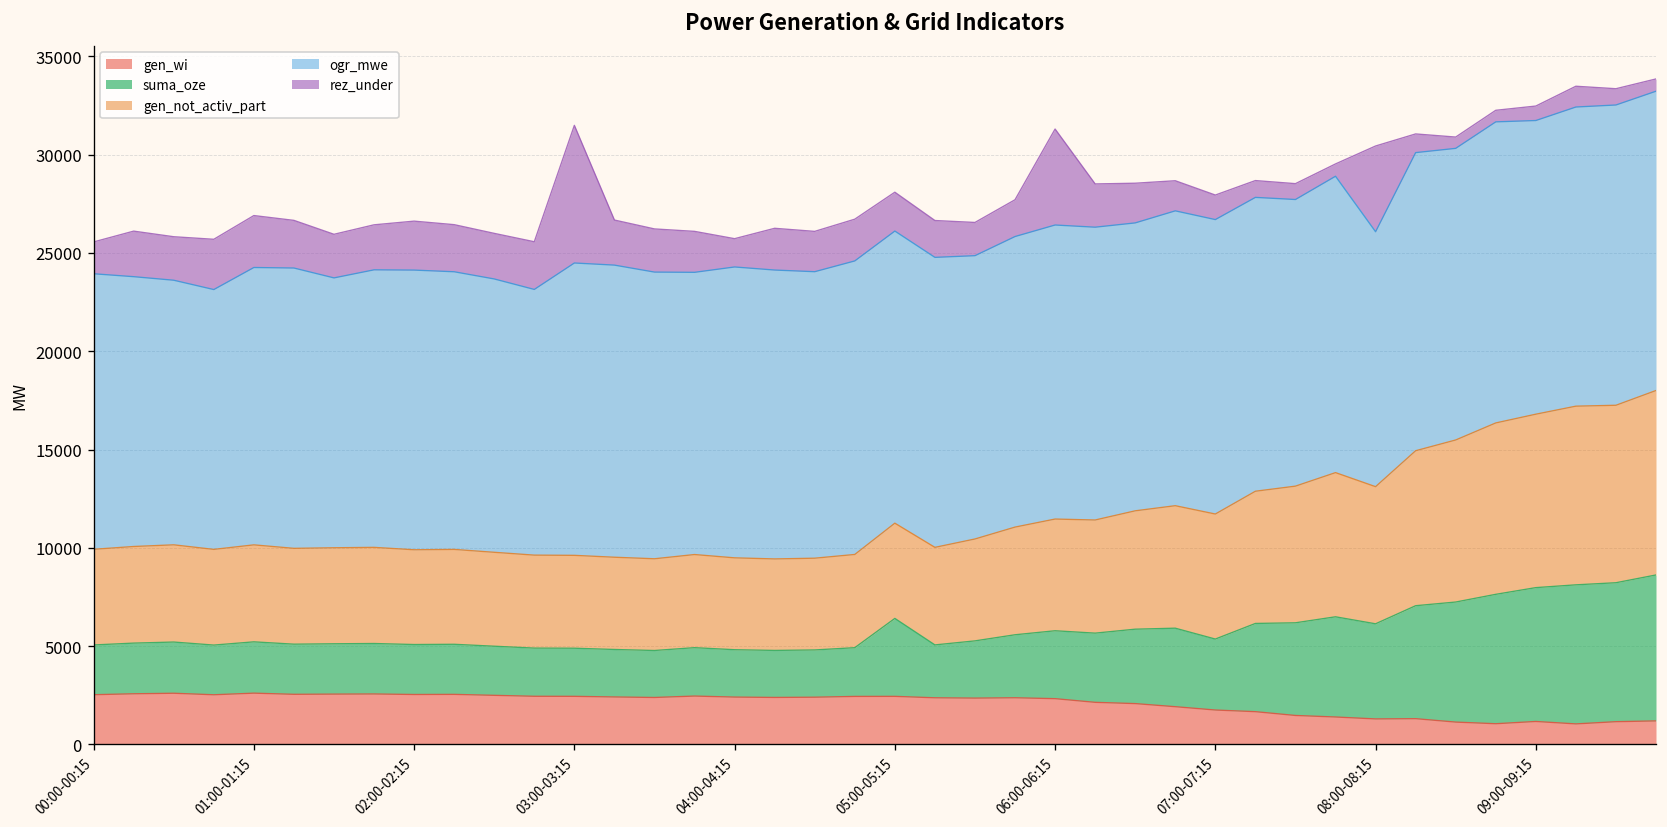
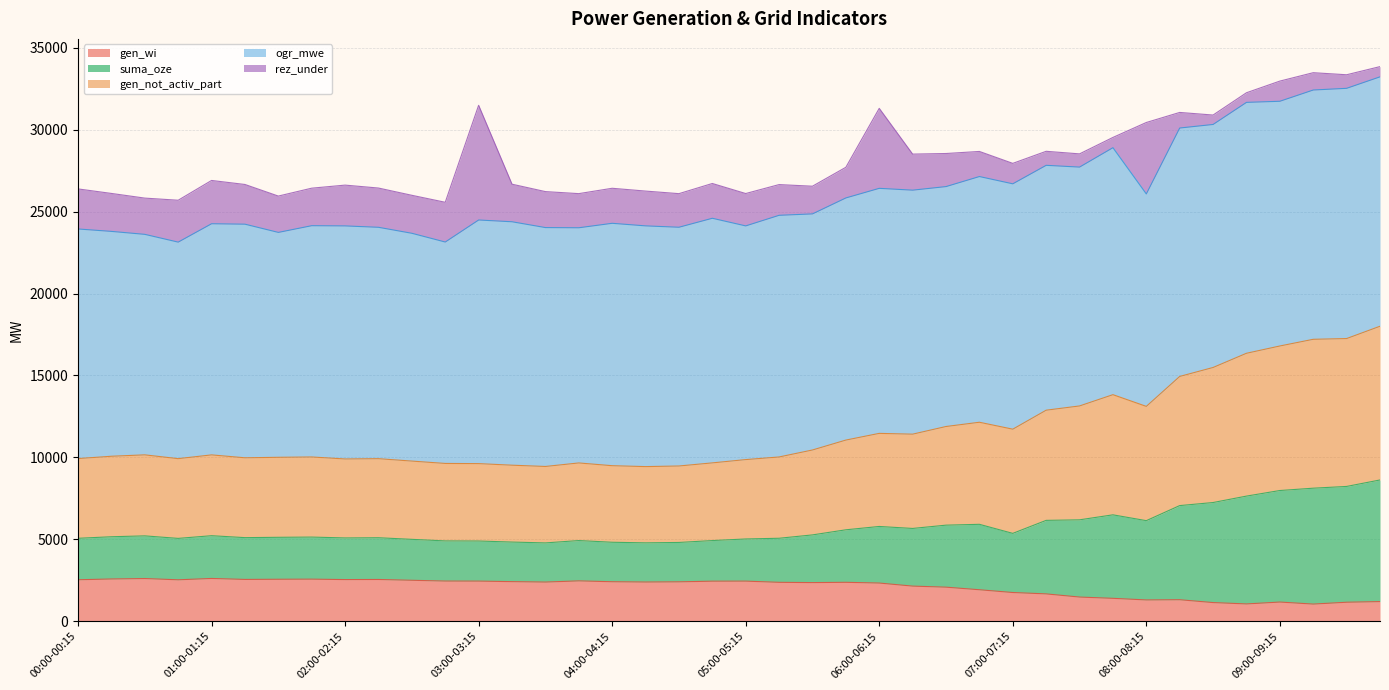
  {
    "suma_oze": {
      "00:00-00:15": 2500,
      "01:00-01:15": 2600,
      "02:00-02:15": 2500,
      "03:00-03:15": 2400,
      "04:00-04:15": 2400,
-     "05:00-05:15": 4000,
+     "05:00-05:15": 2600,
      "06:00-06:15": 3500,
      "07:00-07:15": 3600,
      "08:00-08:15": 4800,
      "09:00-09:15": 6800
    },
    "ogr_mwe": {
      "00:00-00:15": 14000,
      "01:00-01:15": 14100,
      "02:00-02:15": 14200,
      "03:00-03:15": 14900,
      "04:00-04:15": 14800,
-     "05:00-05:15": 14900,
+     "05:00-05:15": 14300,
      "06:00-06:15": 15000,
      "07:00-07:15": 15000,
      "08:00-08:15": 13000,
      "09:00-09:15": 14900
    },
    "rez_under": {
-     "00:00-00:15": 1600,
+     "00:00-00:15": 2400,
      "01:00-01:15": 2600,
      "02:00-02:15": 2500,
      "03:00-03:15": 7000,
-     "04:00-04:15": 1400,
+     "04:00-04:15": 2100,
      "05:00-05:15": 2000,
      "06:00-06:15": 4900,
      "07:00-07:15": 1200,
      "08:00-08:15": 4400,
-     "09:00-09:15": 700
+     "09:00-09:15": 1200
    }
  }
